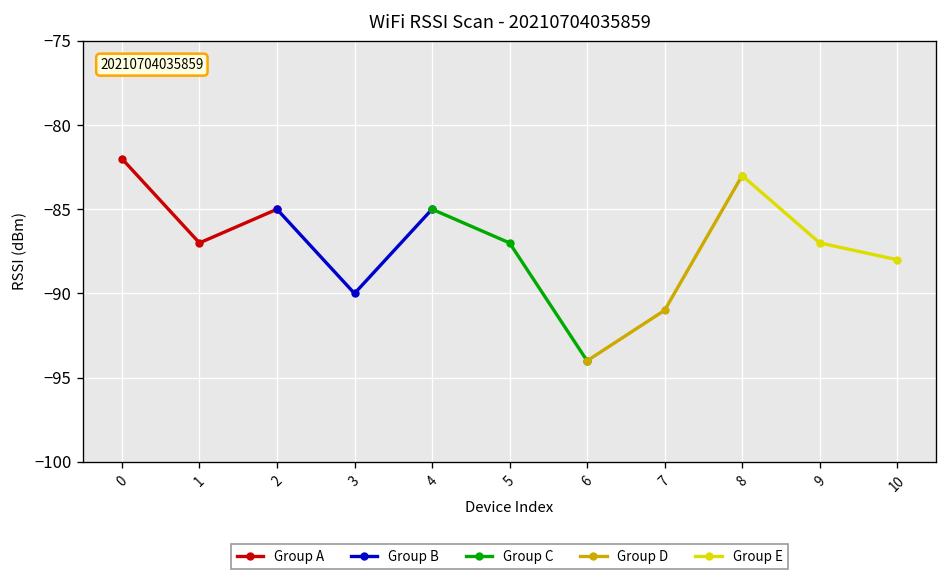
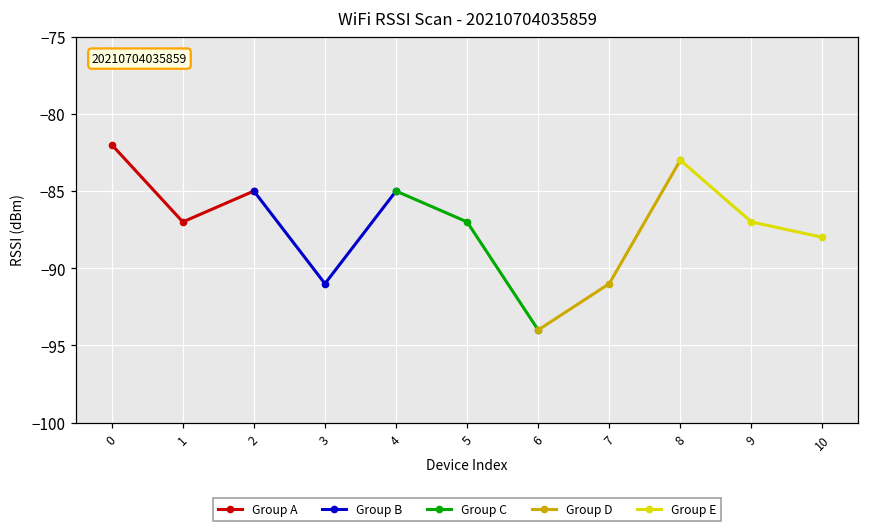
  {
    "Group A": {
      "0": -82,
      "1": -87
    },
    "Group B": {
-     "3": -90
+     "3": -91
    },
    "Group C": {
      "5": -87
    }
  }
